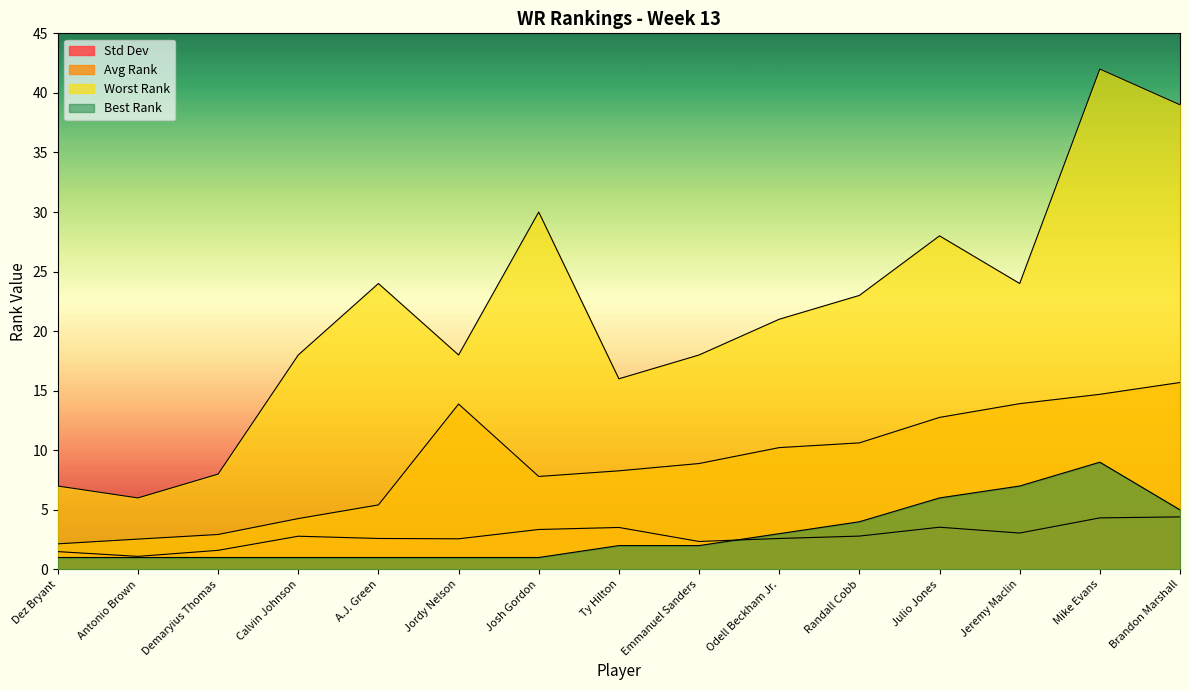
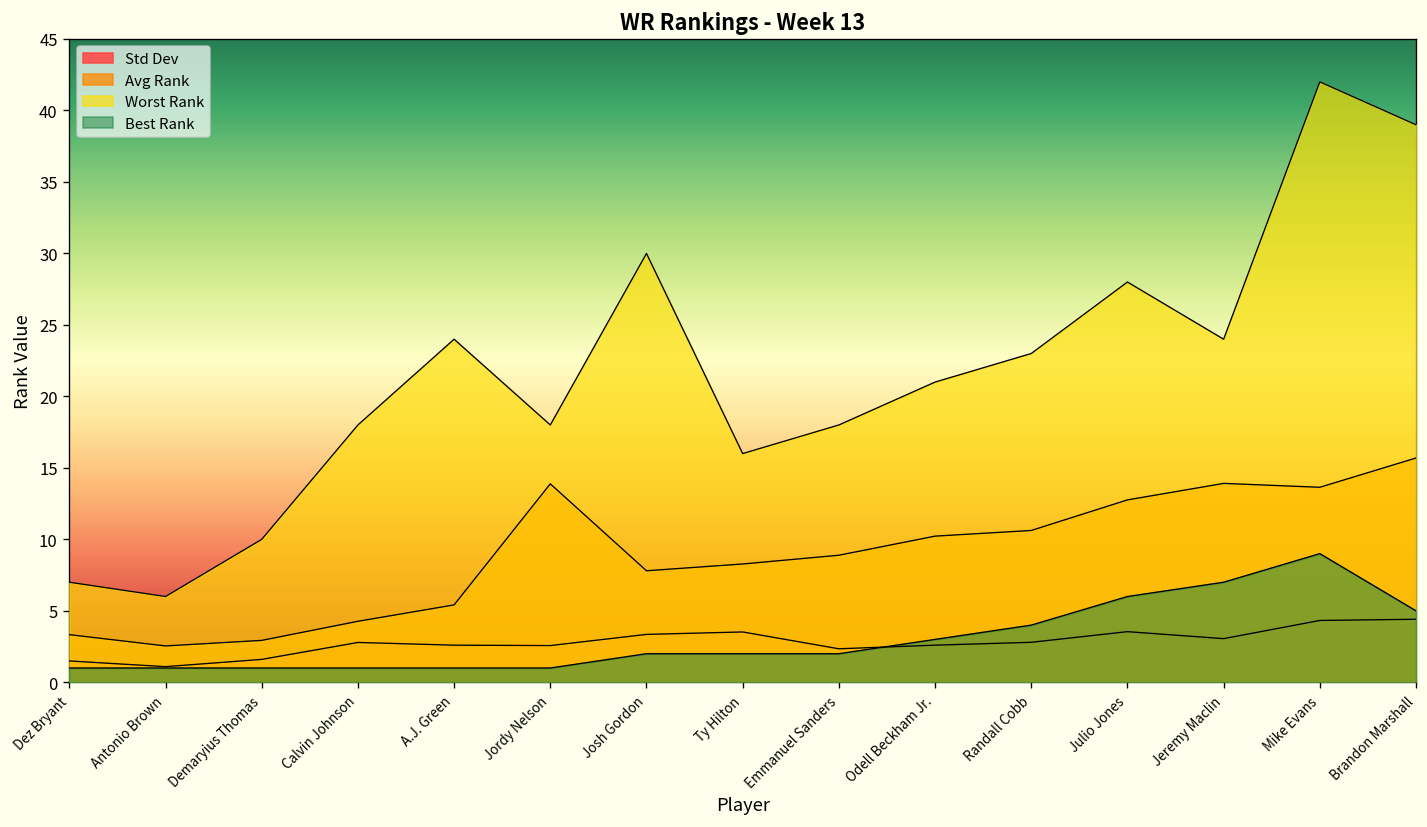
  {
    "Std Dev": {
      "Dez Bryant": 1.5,
      "Demaryius Thomas": 1.6,
      "Calvin Johnson": 2.8,
      "A.J. Green": 2.6,
      "Jordy Nelson": 2.6,
      "Josh Gordon": 3.4,
      "Ty Hilton": 3.5,
      "Emmanuel Sanders": 2.3,
      "Odell Beckham Jr.": 2.6,
      "Randall Cobb": 2.8,
      "Julio Jones": 3.5,
      "Jeremy Maclin": 3.1,
      "Mike Evans": 4.3,
      "Brandon Marshall": 4.4
    },
    "Avg Rank": {
-     "Dez Bryant": 2.1,
+     "Dez Bryant": 3.3,
      "Antonio Brown": 2.5,
      "Demaryius Thomas": 2.9,
      "Calvin Johnson": 4.3,
      "A.J. Green": 5.4,
      "Jordy Nelson": 13.9,
      "Josh Gordon": 7.8,
      "Ty Hilton": 8.3,
      "Emmanuel Sanders": 8.9,
      "Odell Beckham Jr.": 10.2,
      "Randall Cobb": 10.6,
      "Julio Jones": 12.8,
      "Jeremy Maclin": 13.9,
-     "Mike Evans": 14.7,
+     "Mike Evans": 13.6,
      "Brandon Marshall": 15.7
    },
    "Worst Rank": {
      "Dez Bryant": 7,
      "Antonio Brown": 6,
-     "Demaryius Thomas": 8,
+     "Demaryius Thomas": 10,
      "Calvin Johnson": 18,
      "A.J. Green": 24,
      "Jordy Nelson": 18,
      "Josh Gordon": 30,
      "Ty Hilton": 16,
      "Emmanuel Sanders": 18,
      "Odell Beckham Jr.": 21,
      "Randall Cobb": 23,
      "Julio Jones": 28,
      "Jeremy Maclin": 24,
      "Mike Evans": 42,
      "Brandon Marshall": 39
    },
    "Best Rank": {
      "Dez Bryant": 1,
      "Demaryius Thomas": 1,
      "Calvin Johnson": 1,
      "A.J. Green": 1,
      "Jordy Nelson": 1,
-     "Josh Gordon": 1,
+     "Josh Gordon": 2,
      "Ty Hilton": 2,
      "Emmanuel Sanders": 2,
      "Odell Beckham Jr.": 3,
      "Randall Cobb": 4,
      "Julio Jones": 6,
      "Jeremy Maclin": 7,
      "Mike Evans": 9,
      "Brandon Marshall": 5
    }
  }
